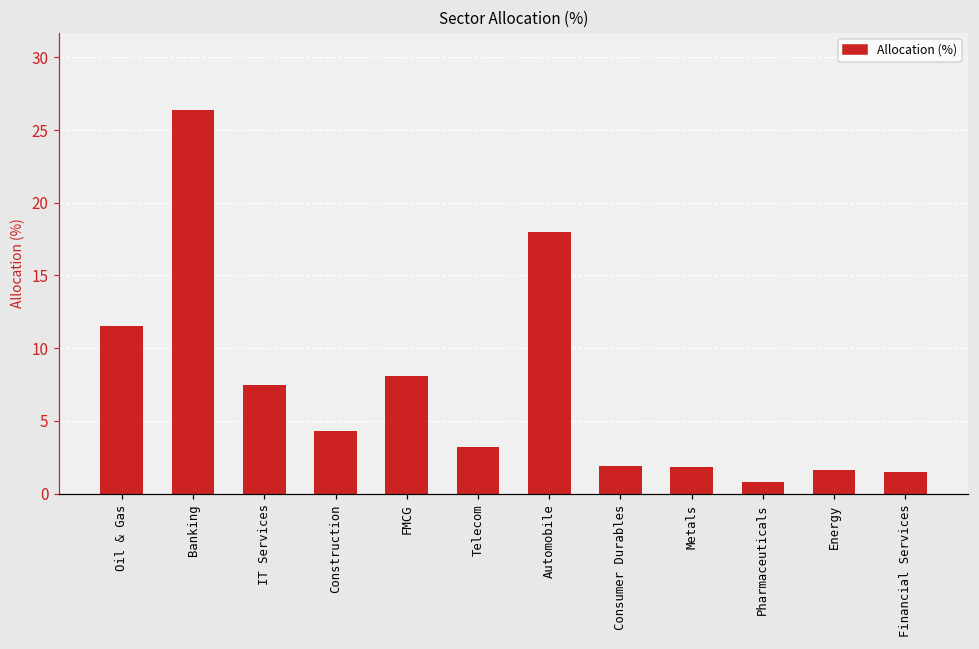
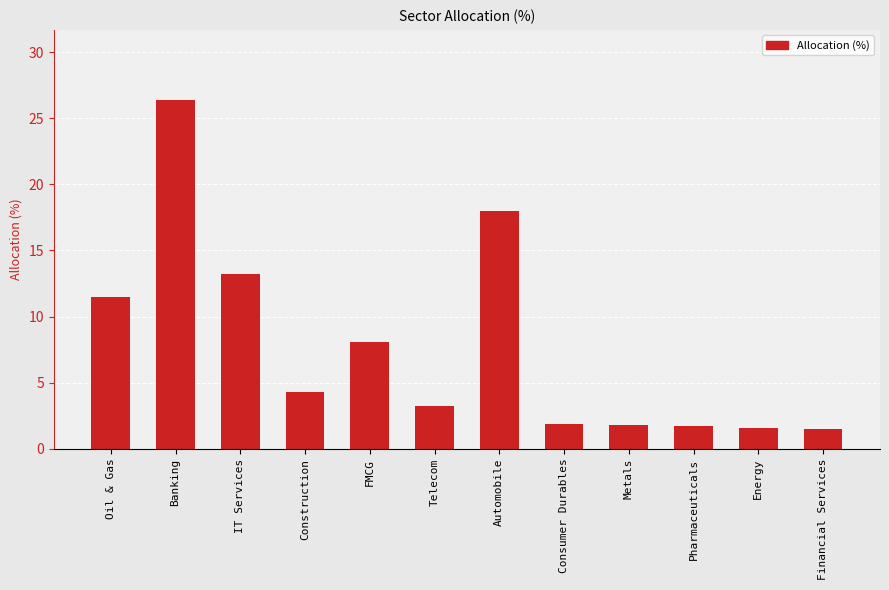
  {
    "Oil & Gas": 11.5,
    "Banking": 26.4,
-   "IT Services": 7.5,
+   "IT Services": 13.2,
    "Construction": 4.3,
    "FMCG": 8.1,
    "Telecom": 3.2,
    "Automobile": 18.0,
    "Consumer Durables": 1.9,
    "Metals": 1.8,
-   "Pharmaceuticals": 0.8,
+   "Pharmaceuticals": 1.7,
    "Energy": 1.6,
    "Financial Services": 1.5
  }
